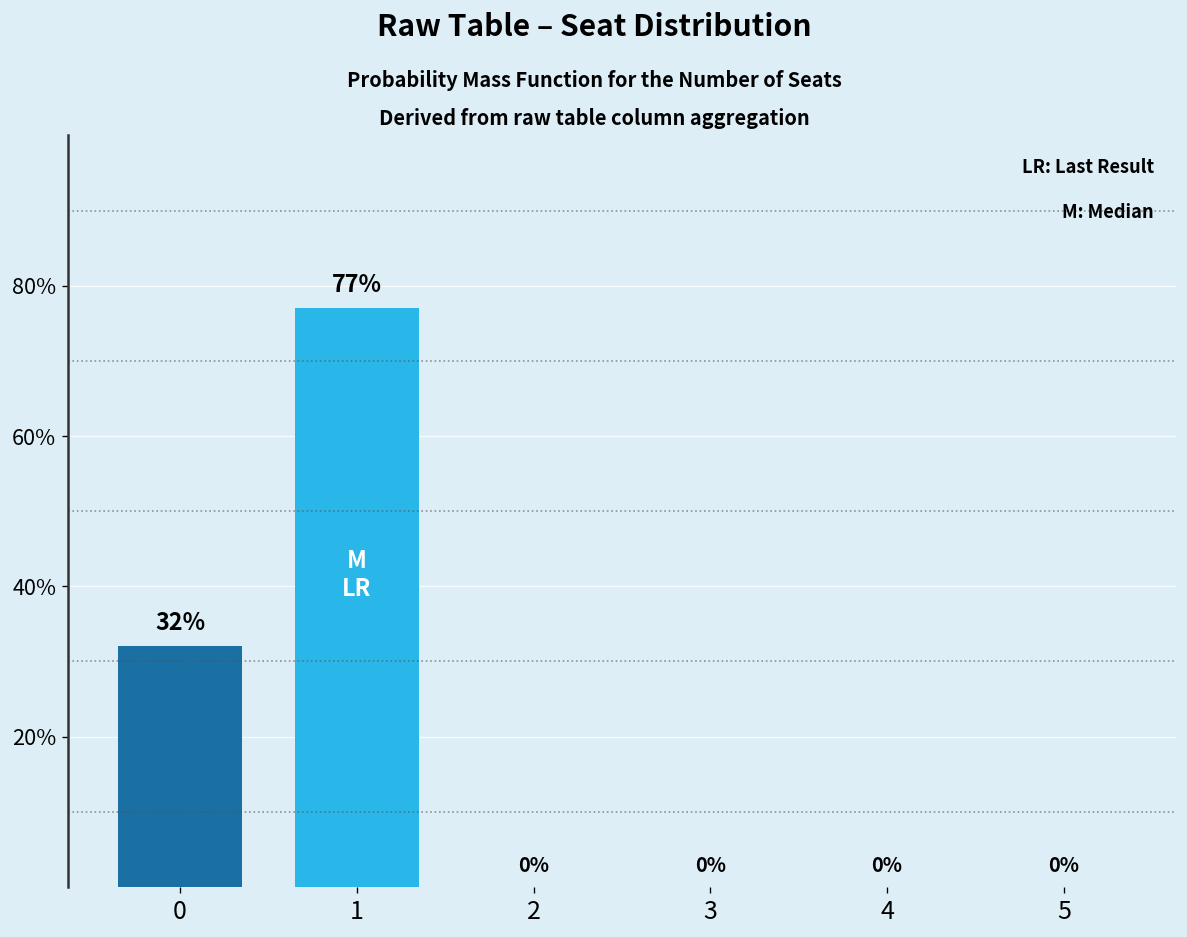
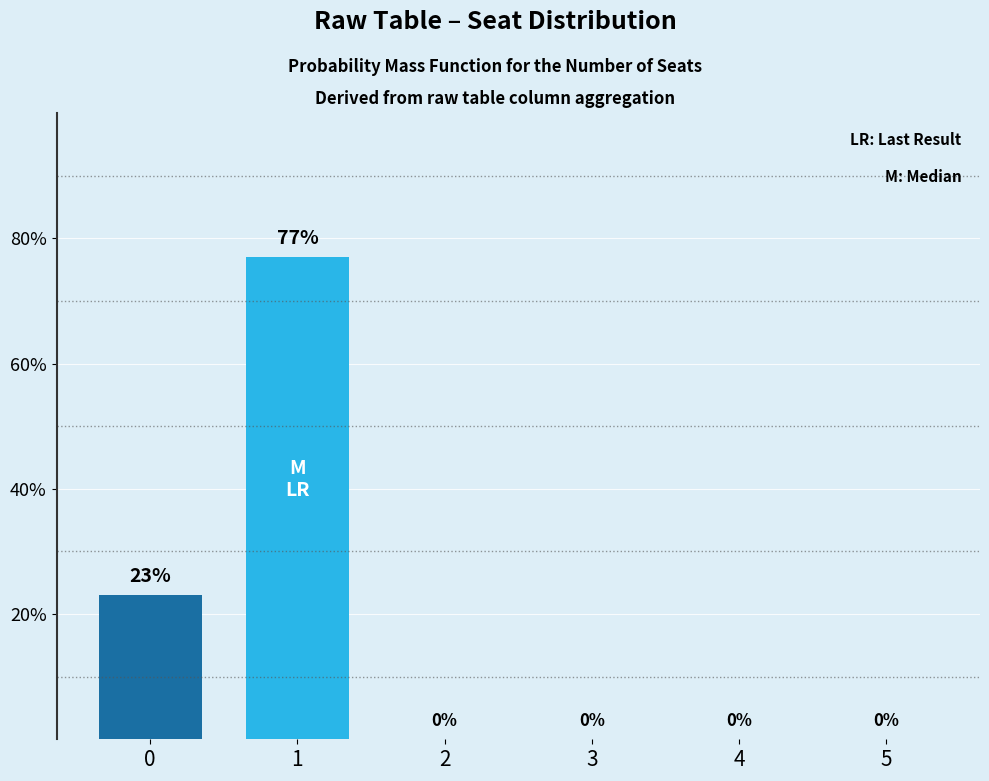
  {
-   "0": "32%",
+   "0": "23%",
    "1": "77%",
    "2": "0%",
    "3": "0%",
    "4": "0%",
    "5": "0%"
  }
